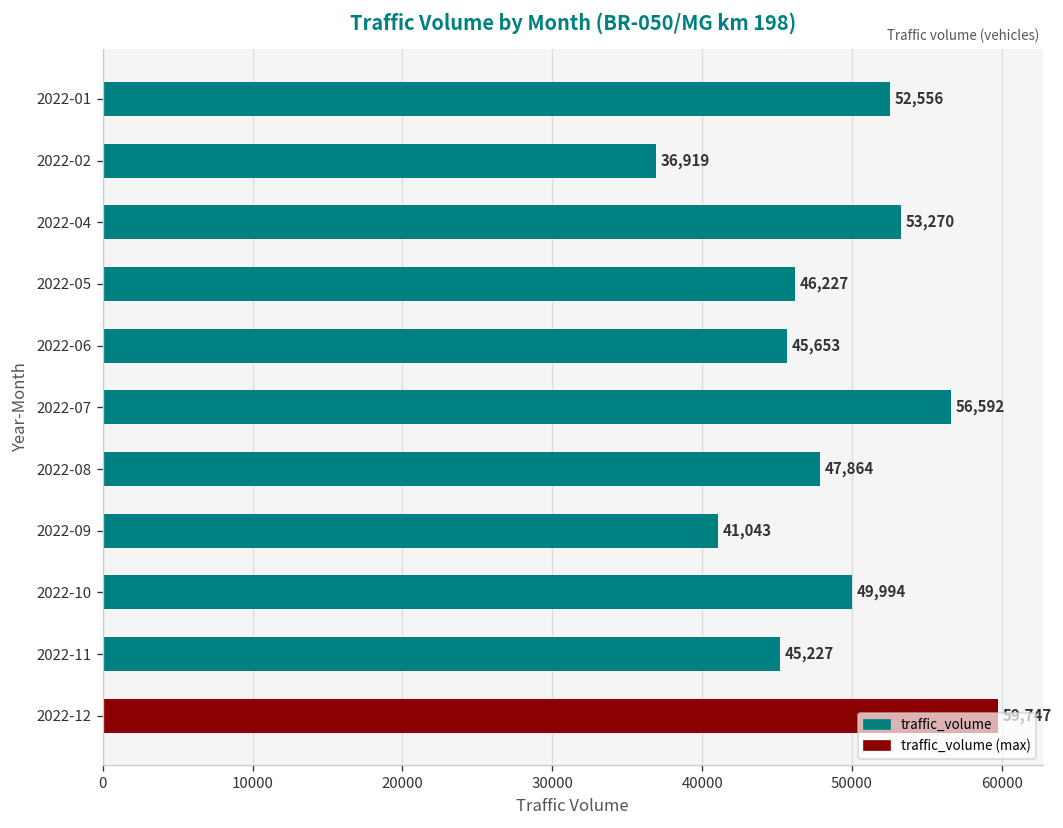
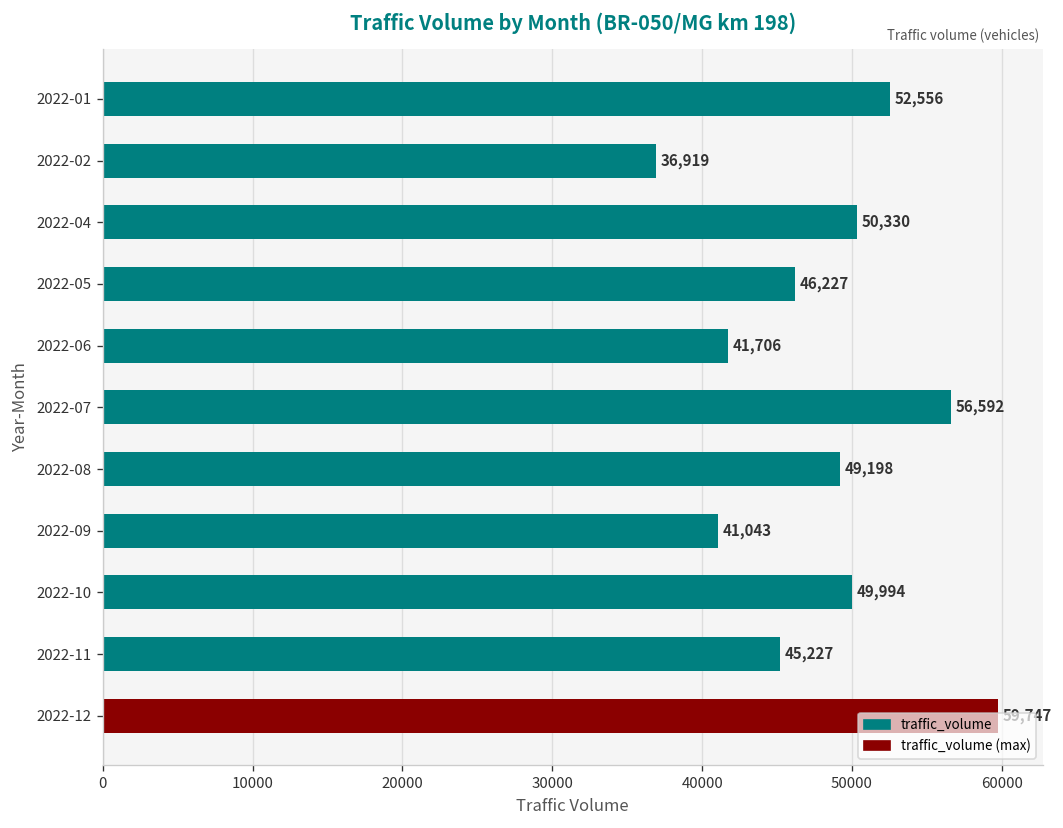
  {
    "2022-01": "52,556",
    "2022-02": "36,919",
-   "2022-04": "53,270",
+   "2022-04": "50,330",
    "2022-05": "46,227",
-   "2022-06": "45,653",
+   "2022-06": "41,706",
    "2022-07": "56,592",
-   "2022-08": "47,864",
+   "2022-08": "49,198",
    "2022-09": "41,043",
    "2022-10": "49,994",
    "2022-11": "45,227"
  }
